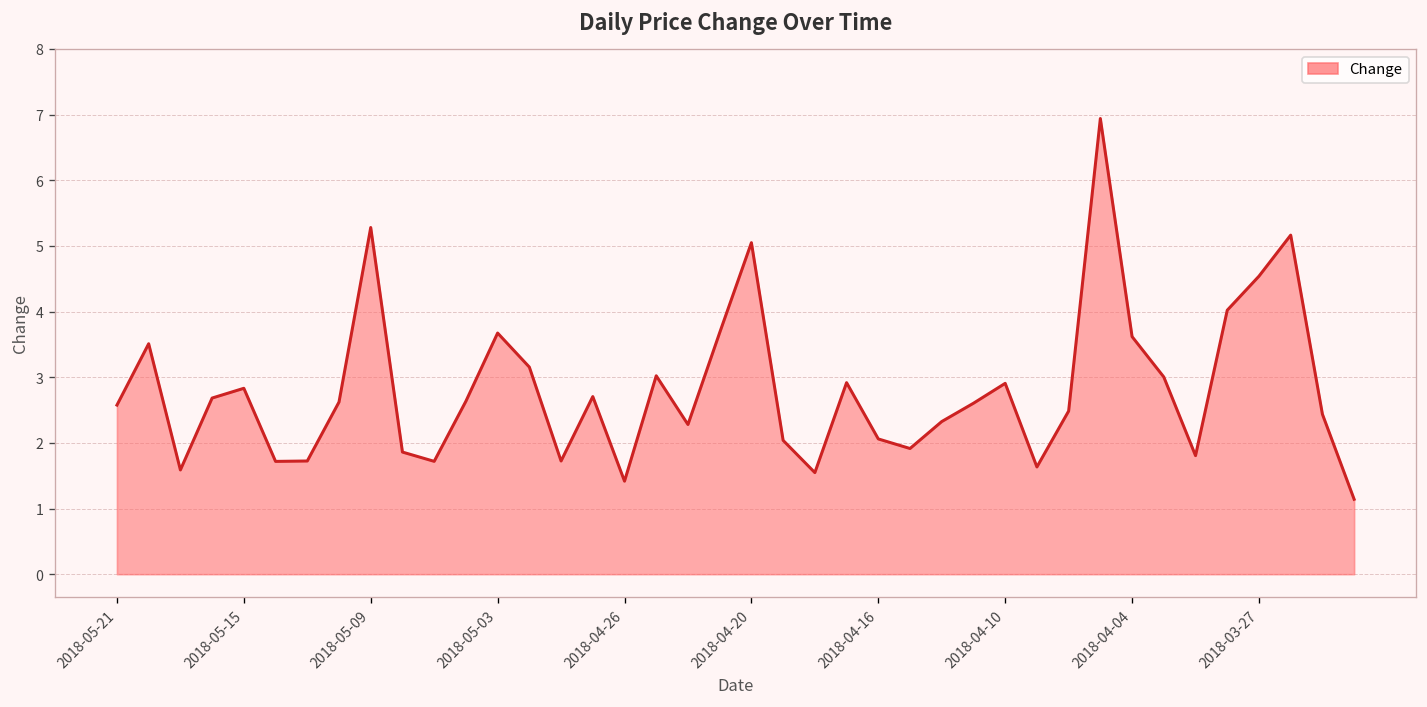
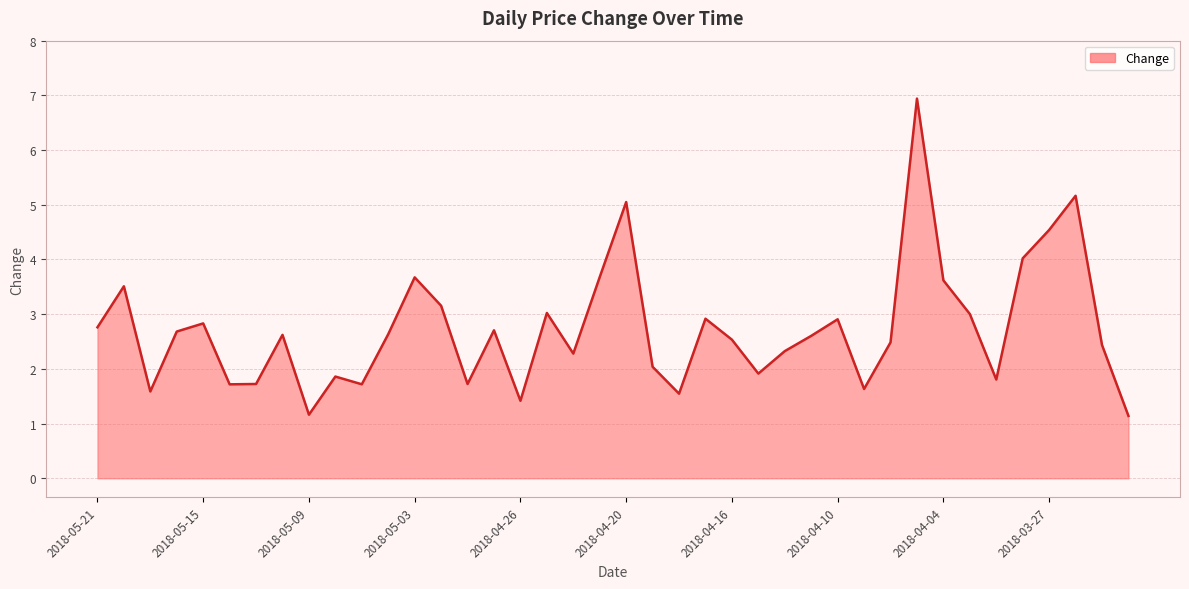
  {
-   "2018-05-21": 2.6,
+   "2018-05-21": 2.8,
    "2018-05-15": 2.8,
-   "2018-05-09": 5.3,
+   "2018-05-09": 1.2,
    "2018-05-03": 3.7,
    "2018-04-26": 1.4,
    "2018-04-20": 5.0,
-   "2018-04-16": 2.1,
+   "2018-04-16": 2.5,
    "2018-04-10": 2.9,
    "2018-04-04": 3.6,
    "2018-03-27": 4.5
  }
